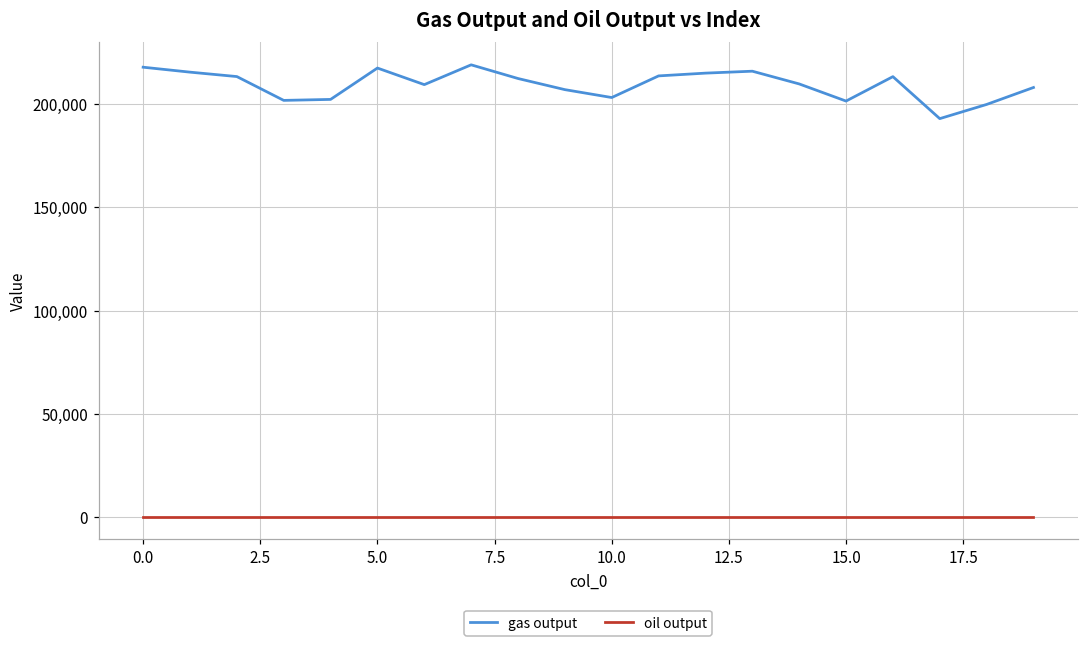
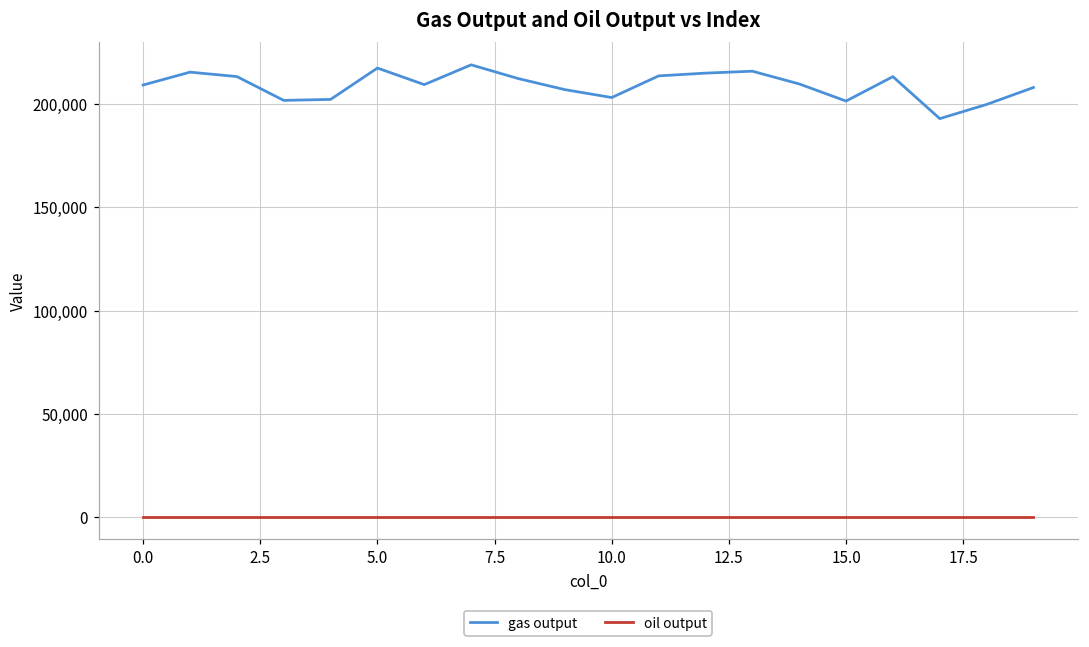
  {
    "gas output": {
-     "0.0": "218,000",
+     "0.0": "209,000",
      "5.0": "218,000",
      "10.0": "203,000",
      "15.0": "202,000"
    },
    "oil output": {
      "0.0": "0",
      "5.0": "0",
      "10.0": "0",
      "15.0": "0"
    }
  }
